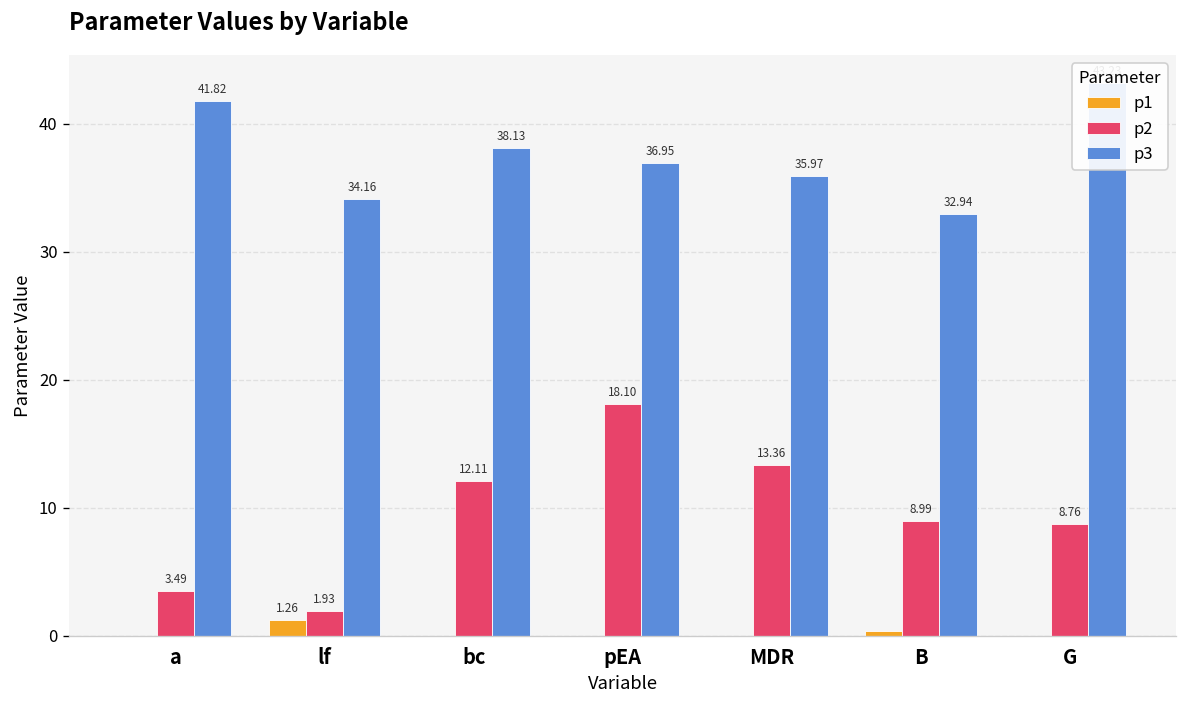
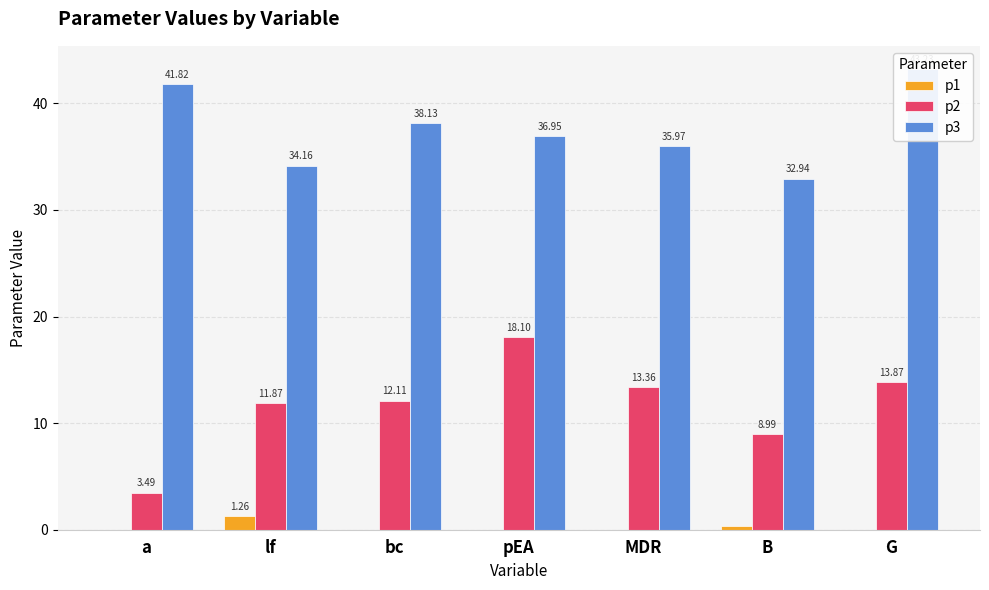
  {
    "p1": {
      "lf": 1.26
    },
    "p2": {
      "a": 3.49,
-     "lf": 1.93,
+     "lf": 11.87,
      "bc": 12.11,
      "pEA": 18.10,
      "MDR": 13.36,
      "B": 8.99,
-     "G": 8.76
+     "G": 13.87
    },
    "p3": {
      "a": 41.82,
      "lf": 34.16,
      "bc": 38.13,
      "pEA": 36.95,
      "MDR": 35.97,
      "B": 32.94
    }
  }
